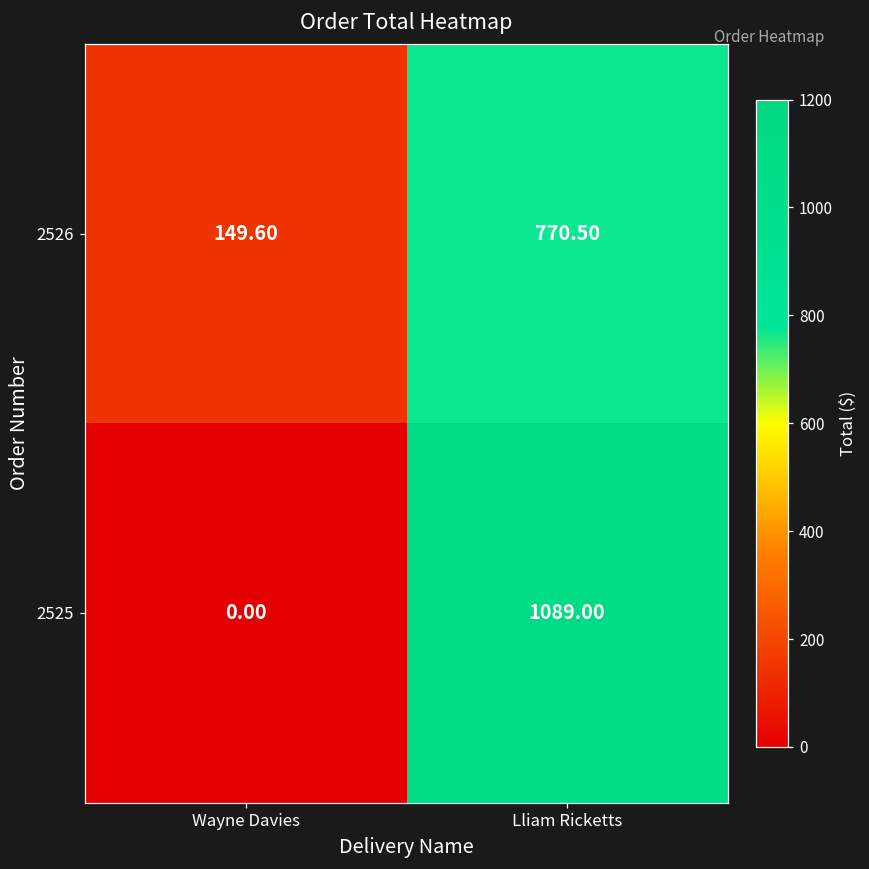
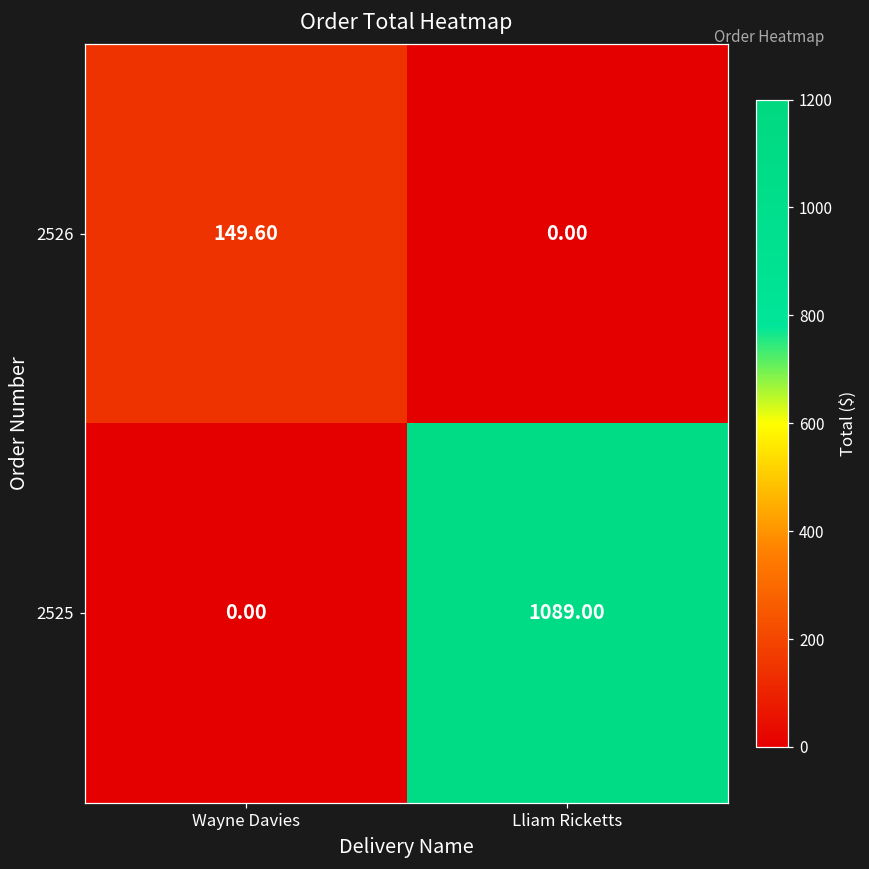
  {
    "2526": {
      "Wayne Davies": 149.60,
-     "Lliam Ricketts": 770.50
+     "Lliam Ricketts": 0.00
    },
    "2525": {
      "Wayne Davies": 0.00,
      "Lliam Ricketts": 1089.00
    }
  }
